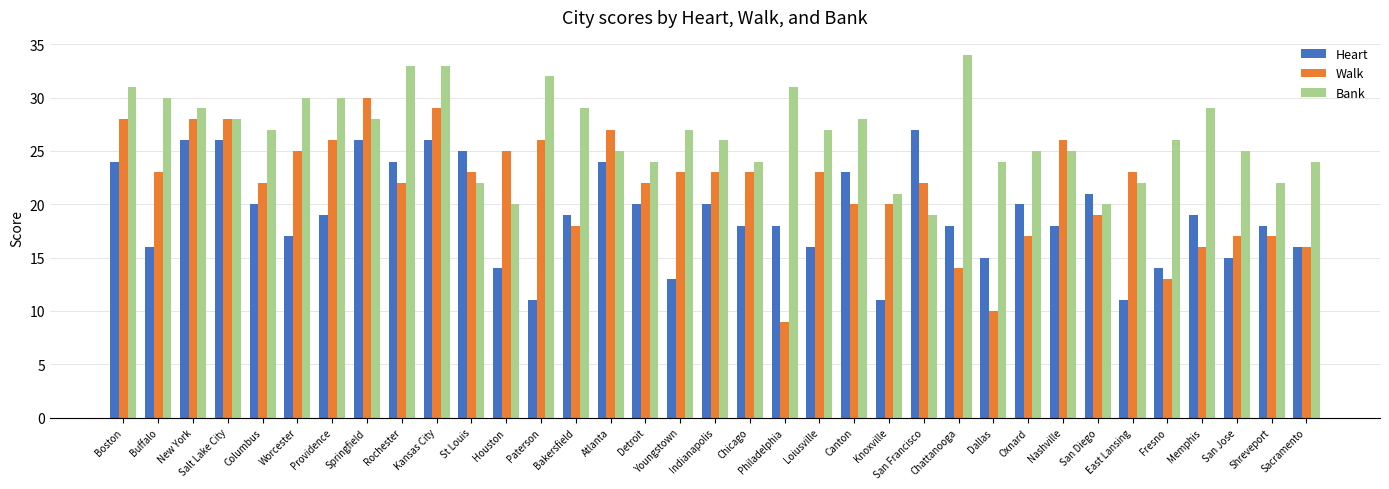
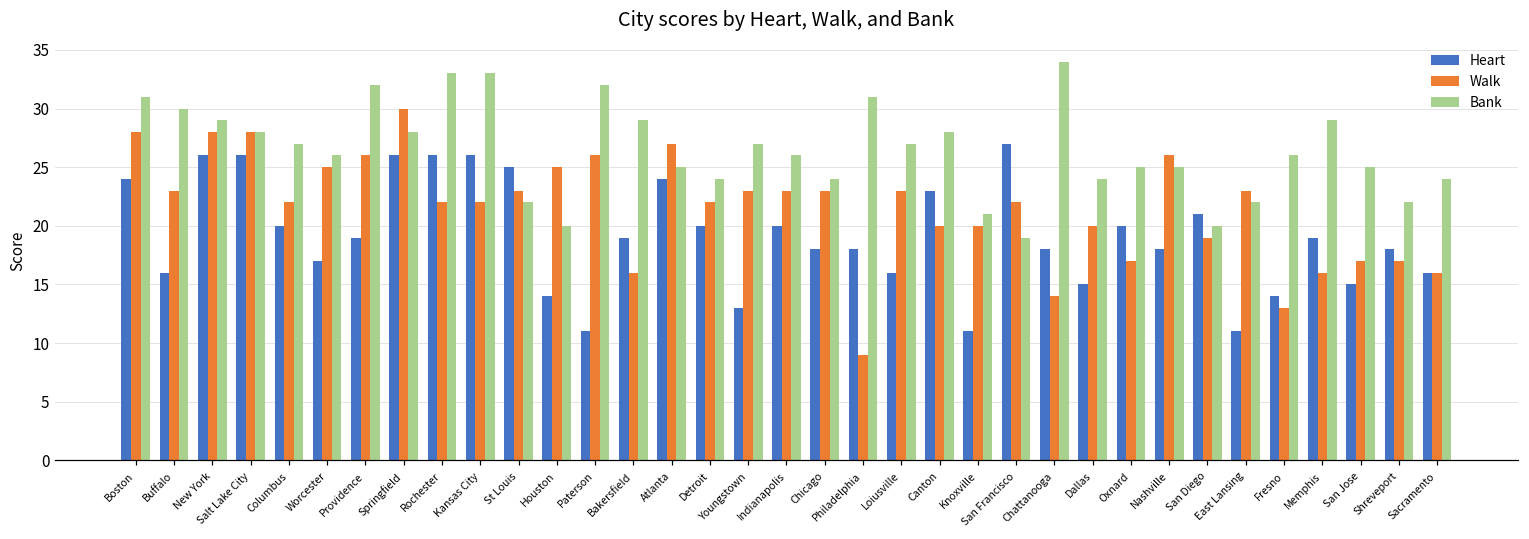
  {
    "Heart": {
      "Boston": 24,
      "Buffalo": 16,
      "New York": 26,
      "Salt Lake City": 26,
      "Columbus": 20,
      "Worcester": 17,
      "Providence": 19,
      "Springfield": 26,
-     "Rochester": 24,
+     "Rochester": 26,
      "Kansas City": 26,
      "St Louis": 25,
      "Houston": 14,
      "Paterson": 11,
      "Bakersfield": 19,
      "Atlanta": 24,
      "Detroit": 20,
      "Youngstown": 13,
      "Indianapolis": 20,
      "Chicago": 18,
      "Philadelphia": 18,
      "Loiusville": 16,
      "Canton": 23,
      "Knoxville": 11,
      "San Francisco": 27,
      "Chattanooga": 18,
      "Dallas": 15,
      "Oxnard": 20,
      "Nashville": 18,
      "San Diego": 21,
      "East Lansing": 11,
      "Fresno": 14,
      "Memphis": 19,
      "San Jose": 15,
      "Shreveport": 18,
      "Sacramento": 16
    },
    "Walk": {
      "Boston": 28,
      "Buffalo": 23,
      "New York": 28,
      "Salt Lake City": 28,
      "Columbus": 22,
      "Worcester": 25,
      "Providence": 26,
      "Springfield": 30,
      "Rochester": 22,
-     "Kansas City": 29,
+     "Kansas City": 22,
      "St Louis": 23,
      "Houston": 25,
      "Paterson": 26,
-     "Bakersfield": 18,
+     "Bakersfield": 16,
      "Atlanta": 27,
      "Detroit": 22,
      "Youngstown": 23,
      "Indianapolis": 23,
      "Chicago": 23,
      "Philadelphia": 9,
      "Loiusville": 23,
      "Canton": 20,
      "Knoxville": 20,
      "San Francisco": 22,
      "Chattanooga": 14,
-     "Dallas": 10,
+     "Dallas": 20,
      "Oxnard": 17,
      "Nashville": 26,
      "San Diego": 19,
      "East Lansing": 23,
      "Fresno": 13,
      "Memphis": 16,
      "San Jose": 17,
      "Shreveport": 17,
      "Sacramento": 16
    },
    "Bank": {
      "Boston": 31,
      "Buffalo": 30,
      "New York": 29,
      "Salt Lake City": 28,
      "Columbus": 27,
-     "Worcester": 30,
-     "Providence": 30,
+     "Worcester": 26,
+     "Providence": 32,
      "Springfield": 28,
      "Rochester": 33,
      "Kansas City": 33,
      "St Louis": 22,
      "Houston": 20,
      "Paterson": 32,
      "Bakersfield": 29,
      "Atlanta": 25,
      "Detroit": 24,
      "Youngstown": 27,
      "Indianapolis": 26,
      "Chicago": 24,
      "Philadelphia": 31,
      "Loiusville": 27,
      "Canton": 28,
      "Knoxville": 21,
      "San Francisco": 19,
      "Chattanooga": 34,
      "Dallas": 24,
      "Oxnard": 25,
      "Nashville": 25,
      "San Diego": 20,
      "East Lansing": 22,
      "Fresno": 26,
      "Memphis": 29,
      "San Jose": 25,
      "Shreveport": 22,
      "Sacramento": 24
    }
  }
